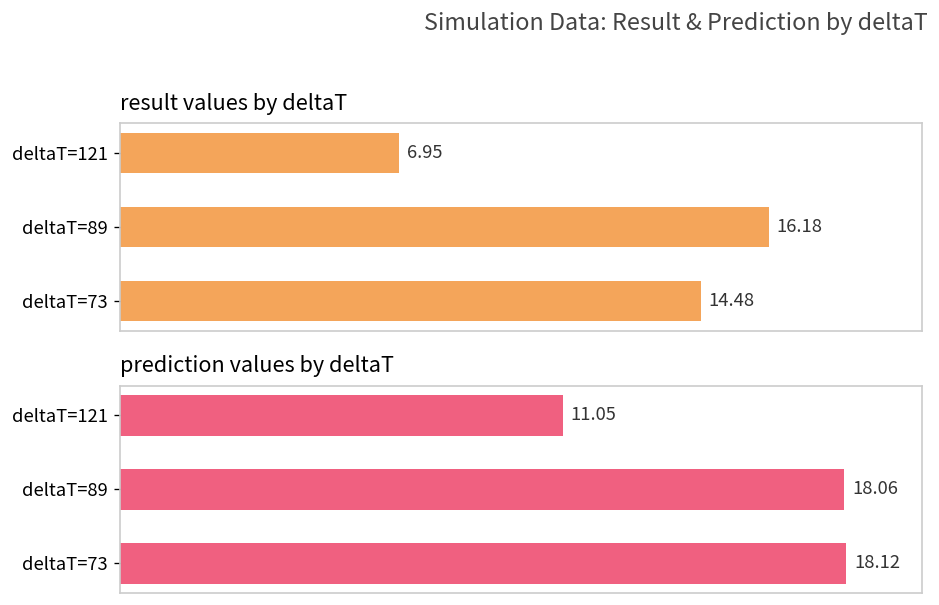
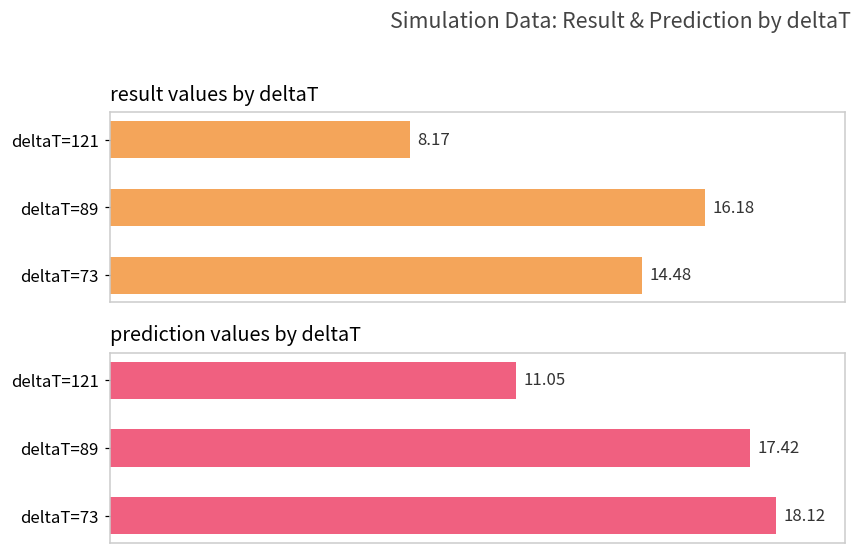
  {
    "result values by deltaT": {
-     "deltaT=121": 6.95,
+     "deltaT=121": 8.17,
      "deltaT=89": 16.18,
      "deltaT=73": 14.48
    },
    "prediction values by deltaT": {
      "deltaT=121": 11.05,
-     "deltaT=89": 18.06,
+     "deltaT=89": 17.42,
      "deltaT=73": 18.12
    }
  }
